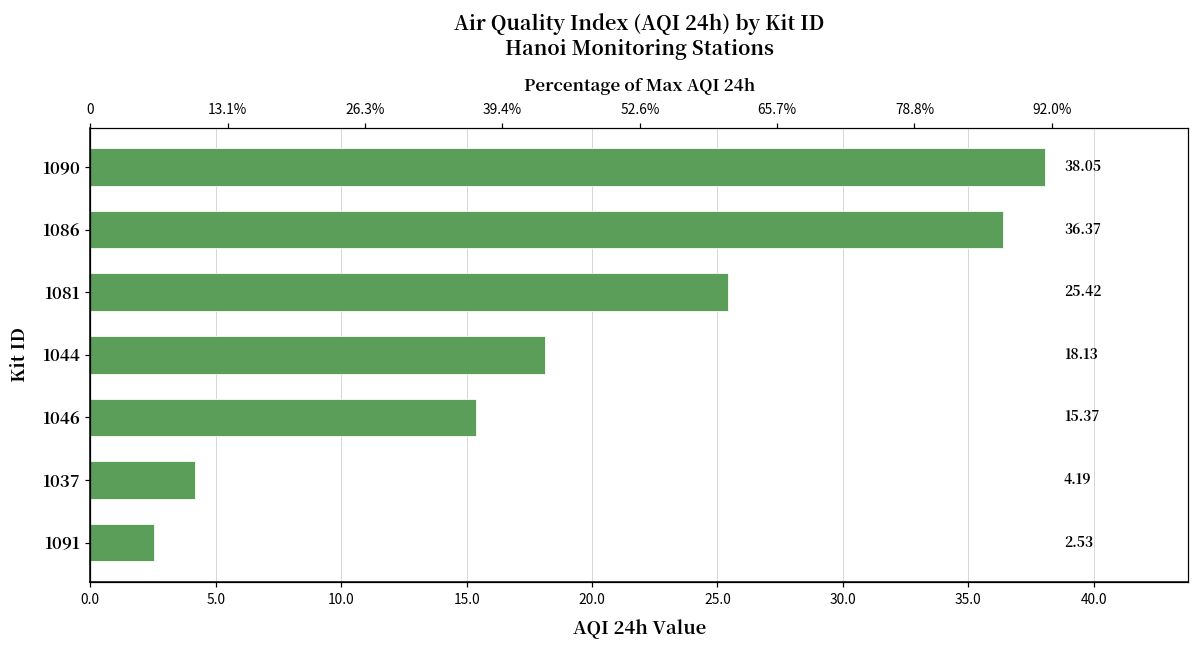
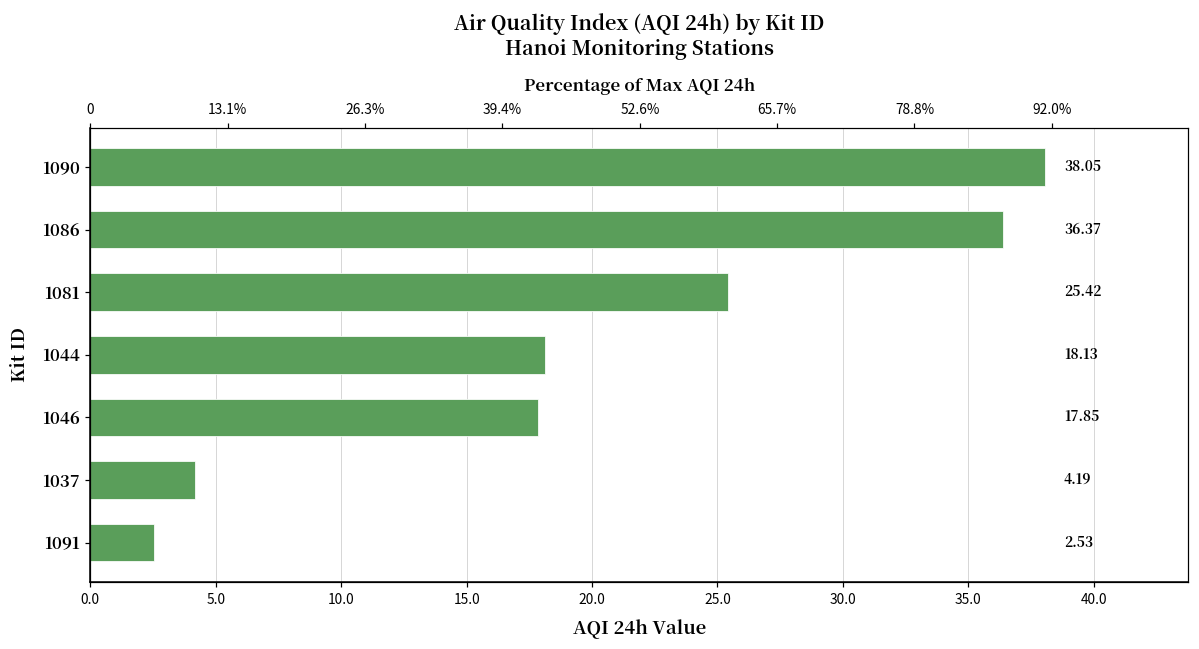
  {
    "1090": 38.05,
-   "1046": 15.37
+   "1046": 17.85
  }
